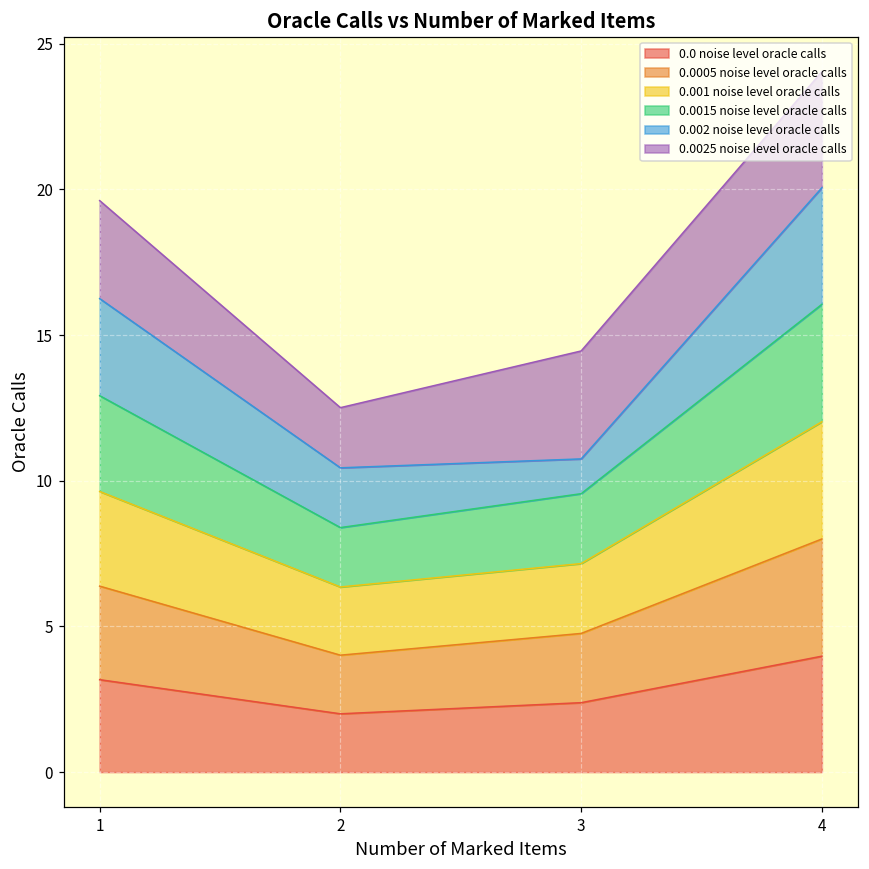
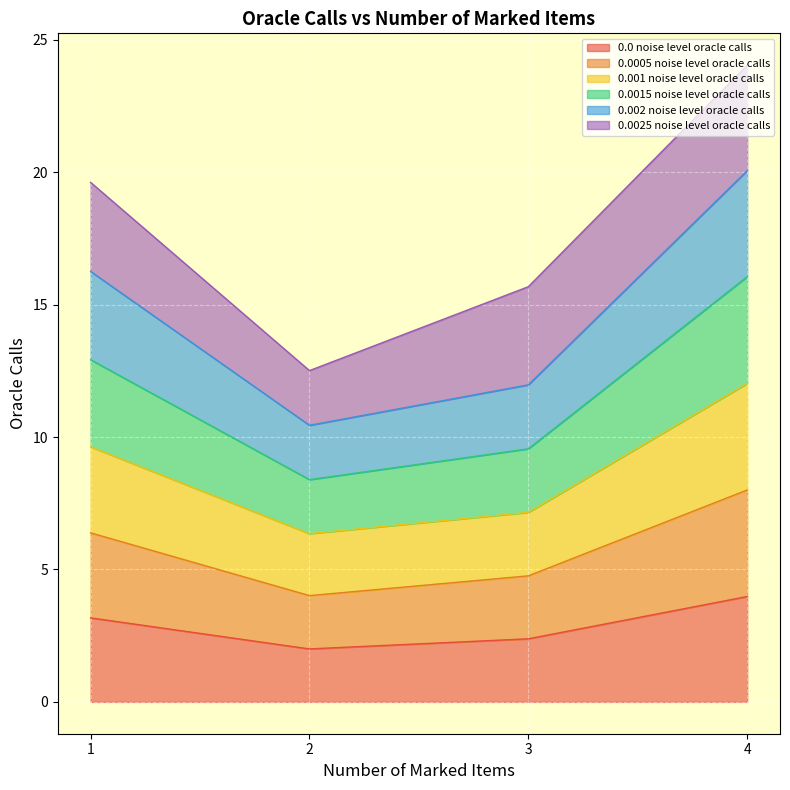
  {
    "0.001 noise level oracle calls": {
      "1": 3.2,
      "2": 2.3,
      "3": 2.4,
      "4": 4.0
    },
    "0.0015 noise level oracle calls": {
      "1": 3.3,
      "2": 2.0,
      "3": 2.4,
      "4": 4.0
    },
    "0.002 noise level oracle calls": {
      "1": 3.3,
      "2": 2.1,
-     "3": 1.2,
+     "3": 2.4,
      "4": 4.0
    },
    "0.0025 noise level oracle calls": {
      "1": 3.4,
      "2": 2.1,
      "3": 3.7
    }
  }
